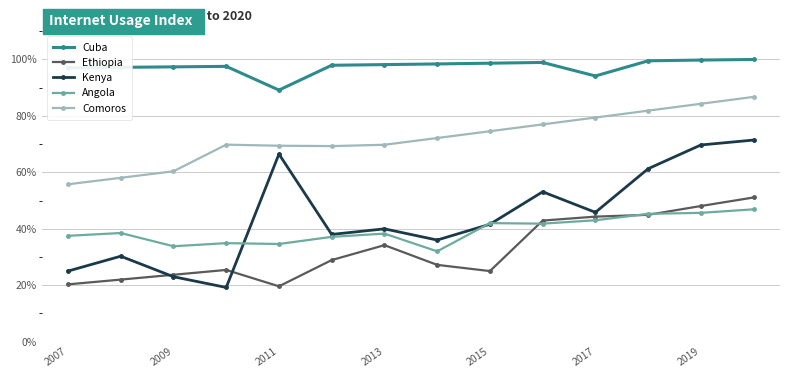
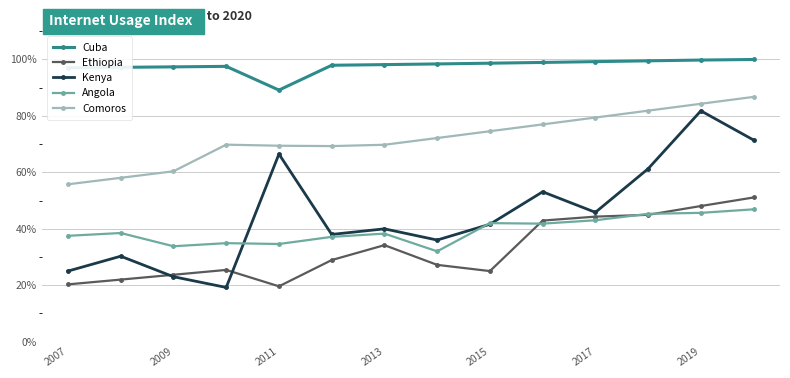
  {
    "Cuba": {
      "2009": "97%",
      "2011": "89%",
      "2013": "98%",
      "2015": "99%",
-     "2017": "94%",
+     "2017": "99%",
      "2019": "100%"
    },
    "Ethiopia": {
      "2007": "20%",
      "2011": "20%",
      "2013": "34%",
      "2015": "25%",
      "2017": "44%",
      "2019": "48%"
    },
    "Kenya": {
      "2007": "25%",
      "2011": "66%",
      "2013": "40%",
      "2017": "46%",
-     "2019": "70%"
+     "2019": "82%"
    }
  }
